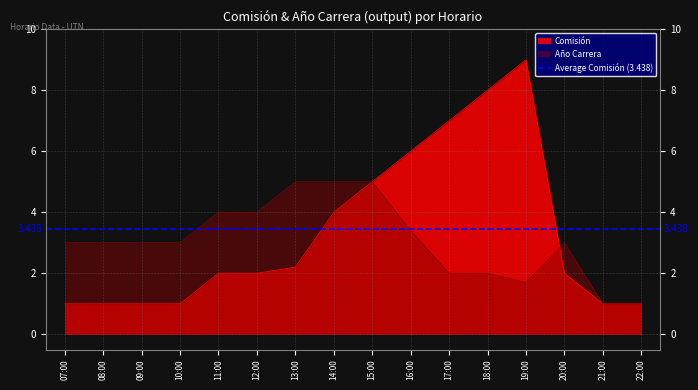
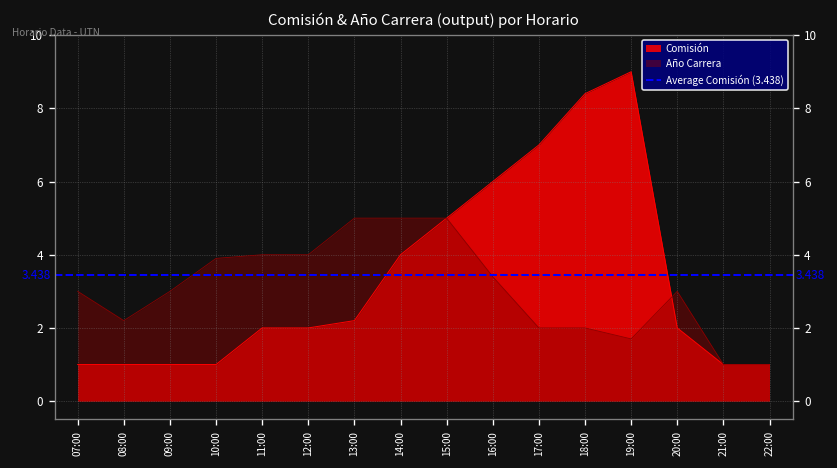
  {
    "Comisión": {
      "07:00": 1.0,
      "08:00": 1.0,
      "09:00": 1.0,
      "10:00": 1.0,
      "11:00": 2.0,
      "12:00": 2.0,
      "13:00": 2.2,
      "14:00": 4.0,
      "16:00": 6.0,
      "17:00": 7.0,
-     "18:00": 8.0,
+     "18:00": 8.4,
      "19:00": 9.0,
      "20:00": 2.0
    },
    "Año Carrera": {
-     "08:00": 3.0,
+     "08:00": 2.2,
      "09:00": 3.0,
-     "10:00": 3.0,
+     "10:00": 3.9,
      "11:00": 4.0,
      "12:00": 4.0,
      "13:00": 5.0,
      "14:00": 5.0,
      "16:00": 3.4,
      "17:00": 2.0,
      "18:00": 2.0,
      "19:00": 1.7,
      "20:00": 3.0
    }
  }
